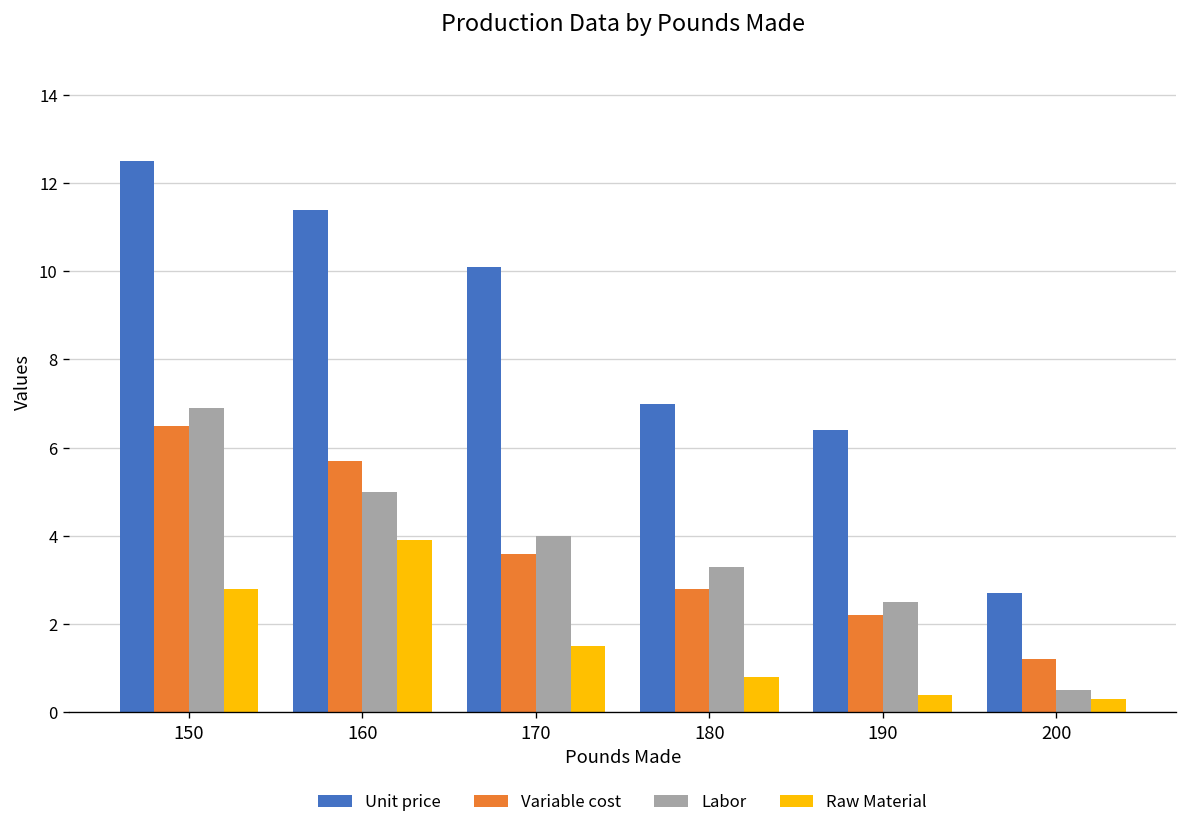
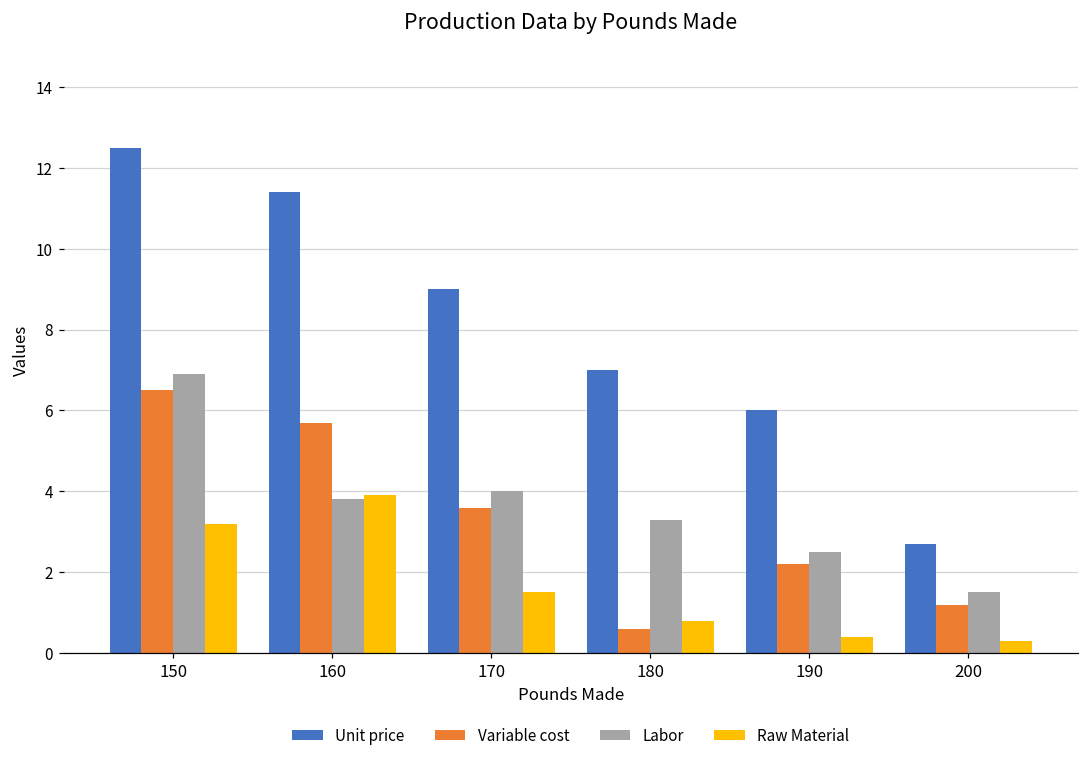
  {
    "Unit price": {
      "150": 12.5,
      "160": 11.4,
-     "170": 10.1,
+     "170": 9.0,
      "180": 7.0,
-     "190": 6.4,
+     "190": 6.0,
      "200": 2.7
    },
    "Variable cost": {
      "150": 6.5,
      "160": 5.7,
      "170": 3.6,
-     "180": 2.8,
+     "180": 0.6,
      "190": 2.2,
      "200": 1.2
    },
    "Labor": {
      "150": 6.9,
-     "160": 5.0,
+     "160": 3.8,
      "170": 4.0,
      "180": 3.3,
      "190": 2.5,
-     "200": 0.5
+     "200": 1.5
    },
    "Raw Material": {
-     "150": 2.8,
+     "150": 3.2,
      "160": 3.9,
      "170": 1.5,
      "180": 0.8,
      "190": 0.4,
      "200": 0.3
    }
  }
